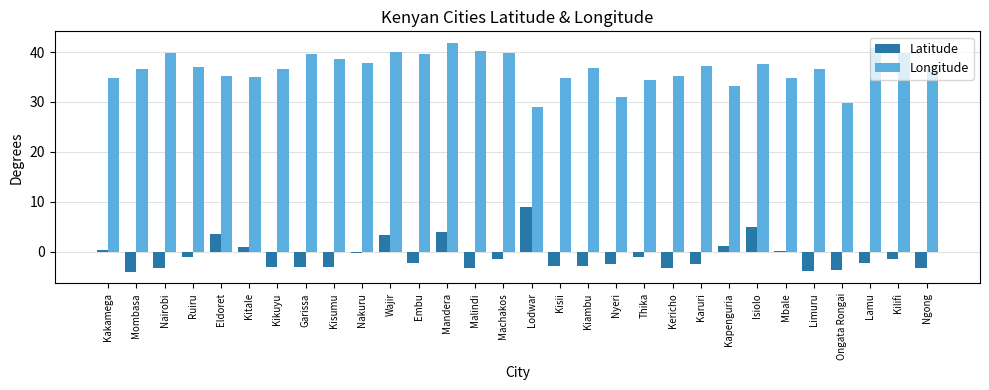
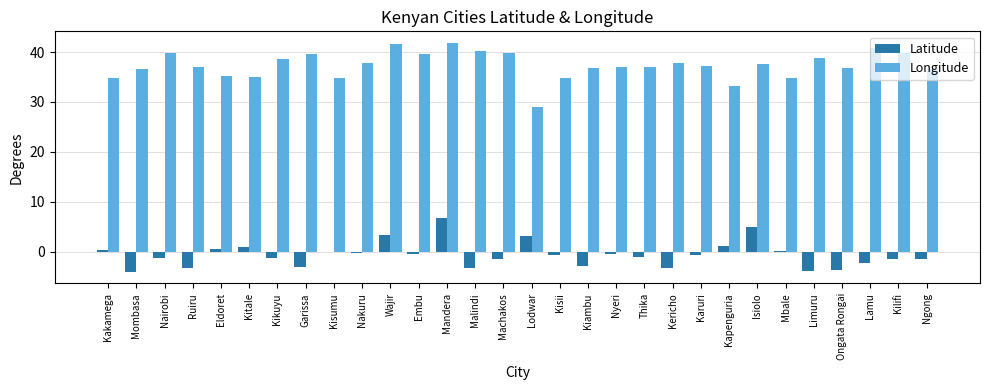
  {
    "Latitude": {
      "Mombasa": -4,
-     "Nairobi": -3,
-     "Ruiru": -1,
-     "Eldoret": 4,
+     "Nairobi": -1,
+     "Ruiru": -3,
+     "Eldoret": 1,
      "Kitale": 1,
-     "Kikuyu": -3,
+     "Kikuyu": -1,
      "Garissa": -3,
-     "Kisumu": -3,
+     "Kisumu": 0,
      "Wajir": 3,
-     "Embu": -2,
-     "Mandera": 4,
+     "Embu": -1,
+     "Mandera": 7,
      "Malindi": -3,
      "Machakos": -2,
-     "Lodwar": 9,
-     "Kisii": -3,
+     "Lodwar": 3,
+     "Kisii": -1,
      "Kiambu": -3,
-     "Nyeri": -3,
+     "Nyeri": 0,
      "Thika": -1,
      "Kericho": -3,
-     "Karuri": -2,
+     "Karuri": -1,
      "Kapenguria": 1,
      "Isiolo": 5,
      "Limuru": -4,
      "Ongata Rongai": -4,
      "Lamu": -2,
      "Kilifi": -1,
-     "Ngong": -3
+     "Ngong": -1
    },
    "Longitude": {
      "Kakamega": 35,
      "Mombasa": 37,
      "Nairobi": 40,
      "Ruiru": 37,
      "Eldoret": 35,
      "Kitale": 35,
-     "Kikuyu": 37,
+     "Kikuyu": 39,
      "Garissa": 40,
-     "Kisumu": 39,
+     "Kisumu": 35,
      "Nakuru": 38,
-     "Wajir": 40,
+     "Wajir": 42,
      "Embu": 40,
      "Mandera": 42,
      "Malindi": 40,
      "Machakos": 40,
      "Lodwar": 29,
      "Kisii": 35,
      "Kiambu": 37,
-     "Nyeri": 31,
-     "Thika": 34,
-     "Kericho": 35,
+     "Nyeri": 37,
+     "Thika": 37,
+     "Kericho": 38,
      "Karuri": 37,
      "Kapenguria": 33,
      "Isiolo": 38,
      "Mbale": 35,
-     "Limuru": 37,
-     "Ongata Rongai": 30
+     "Limuru": 39,
+     "Ongata Rongai": 37
    }
  }
